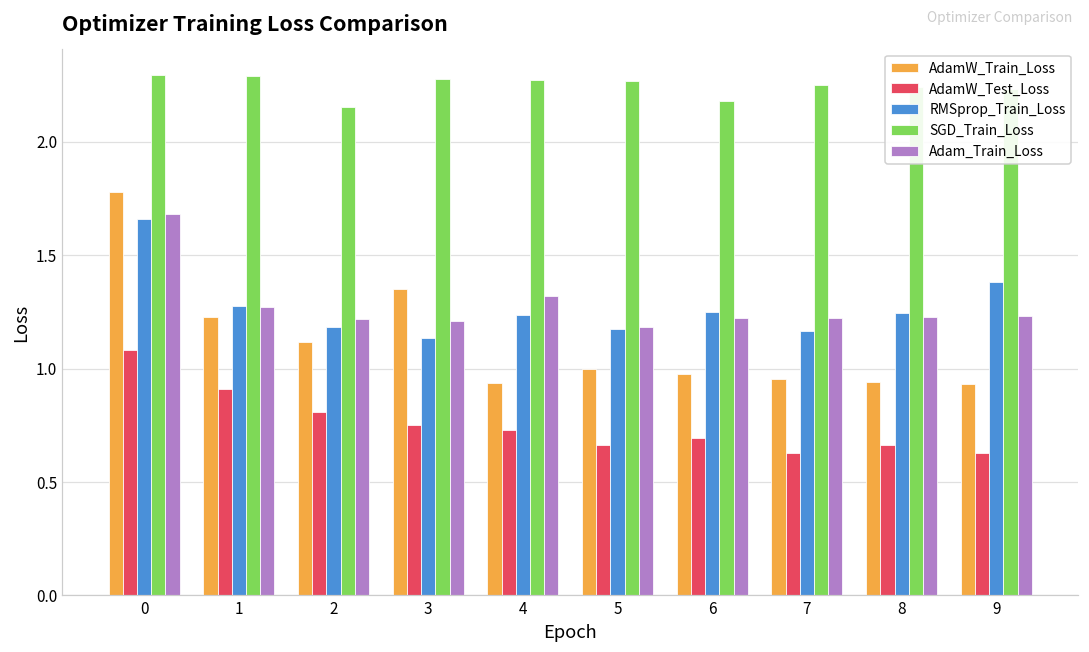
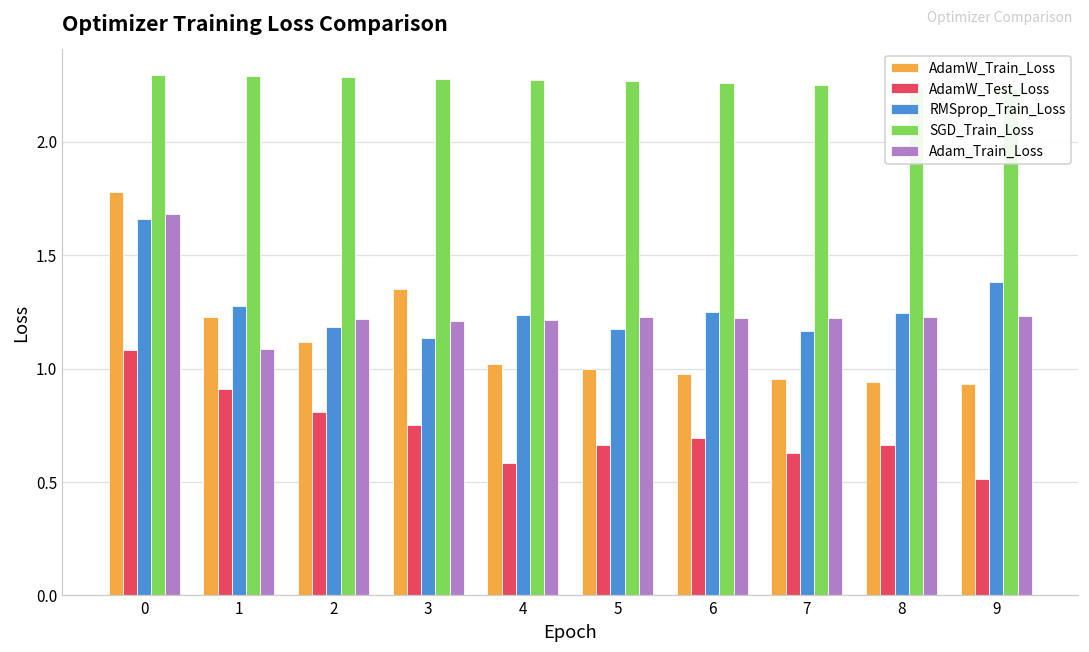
  {
    "AdamW_Train_Loss": {
      "0": 1.78,
      "1": 1.23,
      "2": 1.12,
      "3": 1.35,
-     "4": 0.94,
+     "4": 1.02,
      "5": 1.00,
      "6": 0.97,
      "7": 0.95,
      "8": 0.94,
      "9": 0.93
    },
    "AdamW_Test_Loss": {
      "0": 1.08,
      "1": 0.91,
      "2": 0.81,
      "3": 0.75,
-     "4": 0.73,
+     "4": 0.58,
      "5": 0.66,
      "6": 0.69,
      "7": 0.63,
      "8": 0.66,
-     "9": 0.63
+     "9": 0.51
    },
    "RMSprop_Train_Loss": {
      "0": 1.66,
      "1": 1.27,
      "2": 1.19,
      "3": 1.13,
      "4": 1.24,
      "5": 1.17,
      "6": 1.25,
      "7": 1.17,
      "8": 1.24,
      "9": 1.38
    },
    "SGD_Train_Loss": {
      "0": 2.29,
      "1": 2.29,
-     "2": 2.15,
+     "2": 2.28,
      "3": 2.28,
      "4": 2.27,
      "5": 2.26,
-     "6": 2.18,
+     "6": 2.26,
      "7": 2.25
    },
    "Adam_Train_Loss": {
      "0": 1.68,
-     "1": 1.27,
+     "1": 1.09,
      "2": 1.22,
      "3": 1.21,
-     "4": 1.32,
-     "5": 1.18,
+     "4": 1.21,
+     "5": 1.23,
      "6": 1.22,
      "7": 1.22,
      "8": 1.23,
      "9": 1.23
    }
  }
